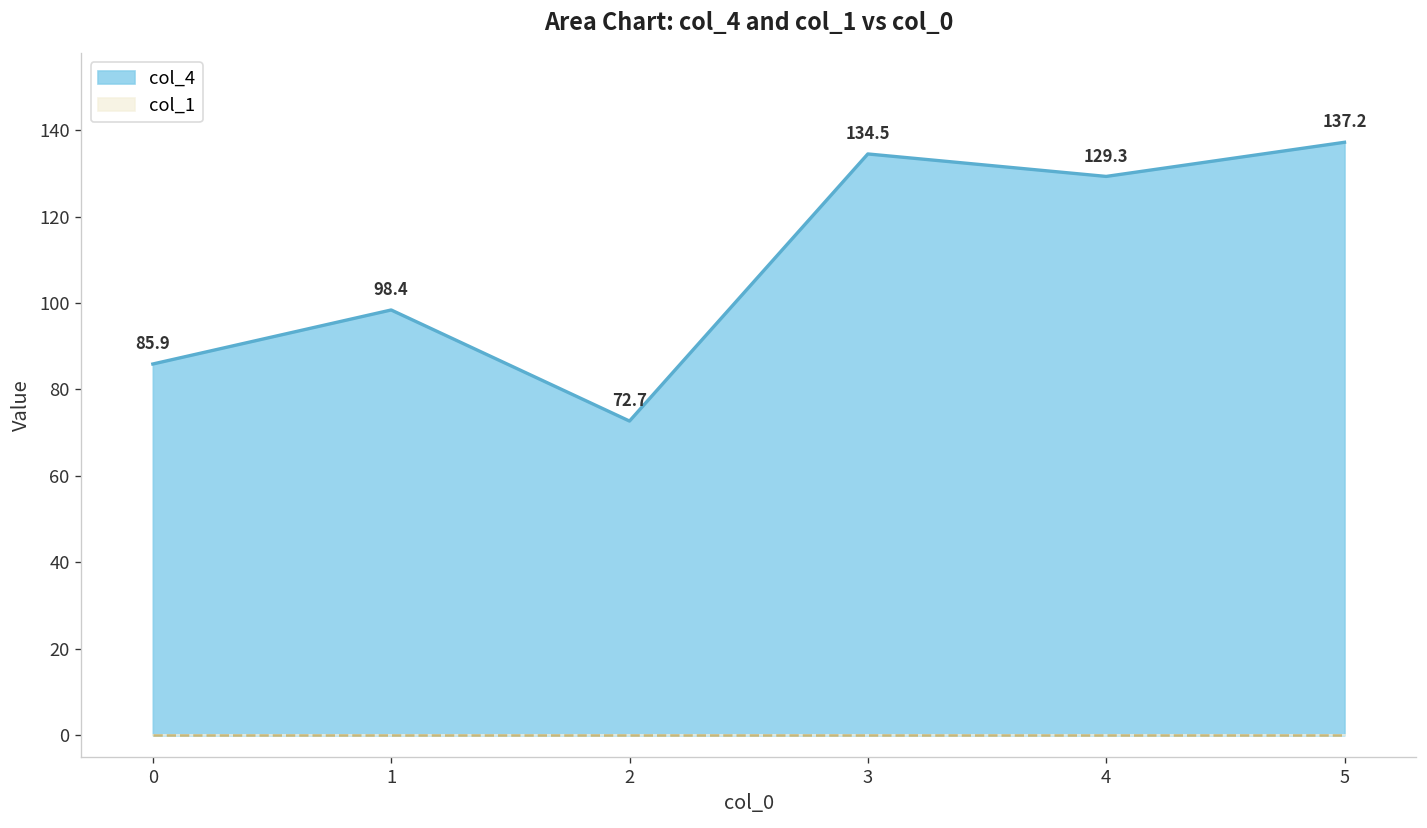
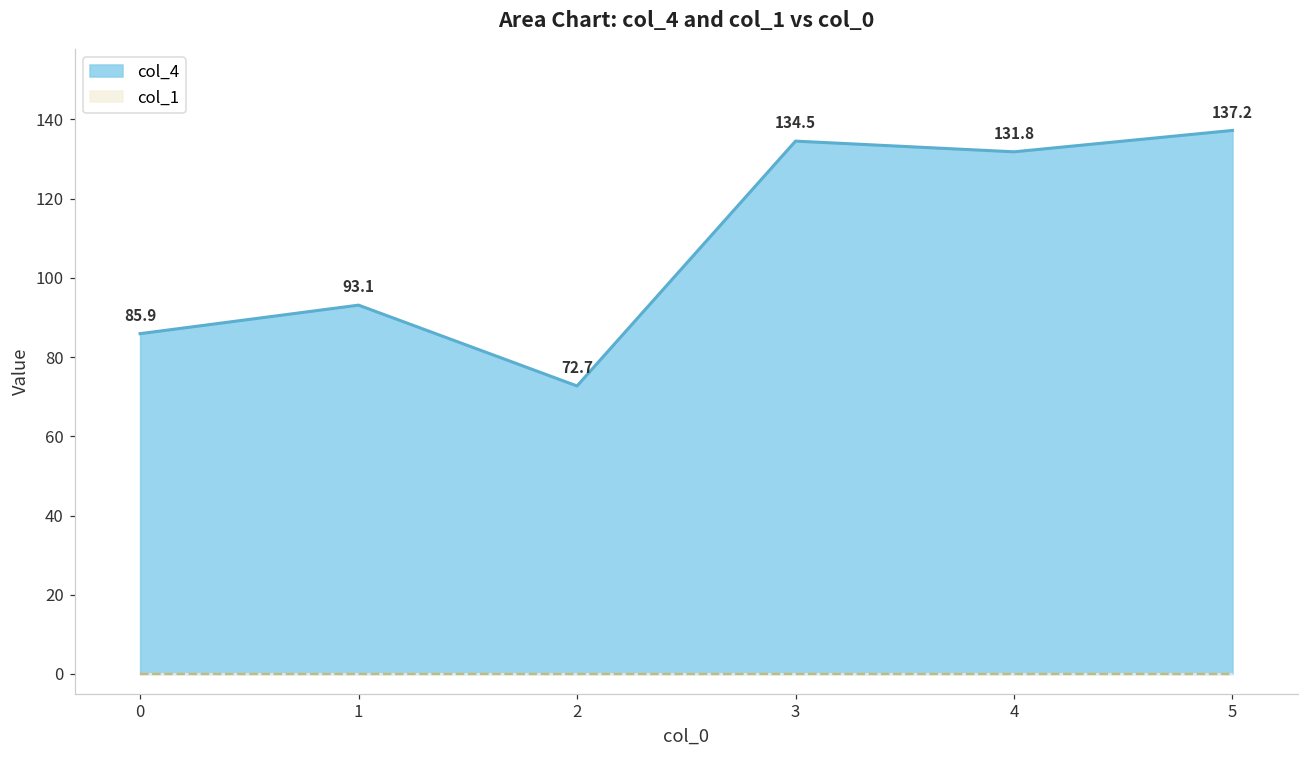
  {
    "col_4": {
      "0": 85.9,
-     "1": 98.4,
+     "1": 93.1,
      "2": 72.7,
      "3": 134.5,
-     "4": 129.3,
+     "4": 131.8,
      "5": 137.2
    },
    "col_1": {
      "0": 0,
      "1": 0,
      "2": 0,
      "3": 0,
      "4": 0,
      "5": 0
    }
  }
